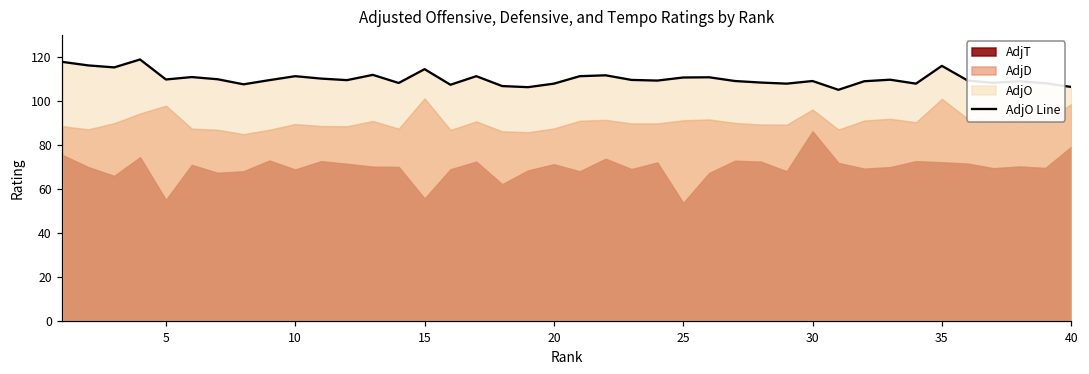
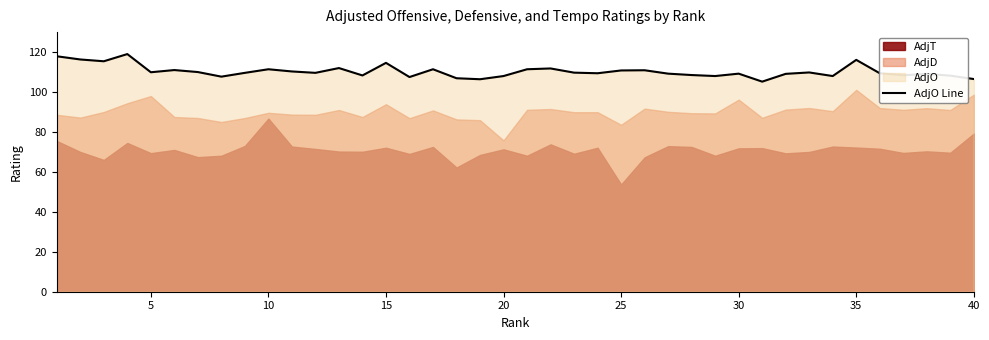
  {
    "AdjT": {
-     "5": 55,
-     "10": 69,
-     "15": 56,
+     "5": 69,
+     "10": 87,
+     "15": 72,
      "20": 71,
      "25": 54,
-     "30": 86,
+     "30": 72,
      "35": 72,
      "40": 79
    },
    "AdjD": {
      "5": 98,
      "10": 90,
-     "15": 101,
-     "20": 88,
-     "25": 91,
+     "15": 94,
+     "20": 76,
+     "25": 84,
      "30": 96,
      "35": 101,
      "40": 99
    },
    "AdjO": {
      "5": 110,
      "10": 111,
      "15": 115,
      "20": 108,
      "25": 111,
      "30": 109,
      "35": 116,
      "40": 107
    }
  }
